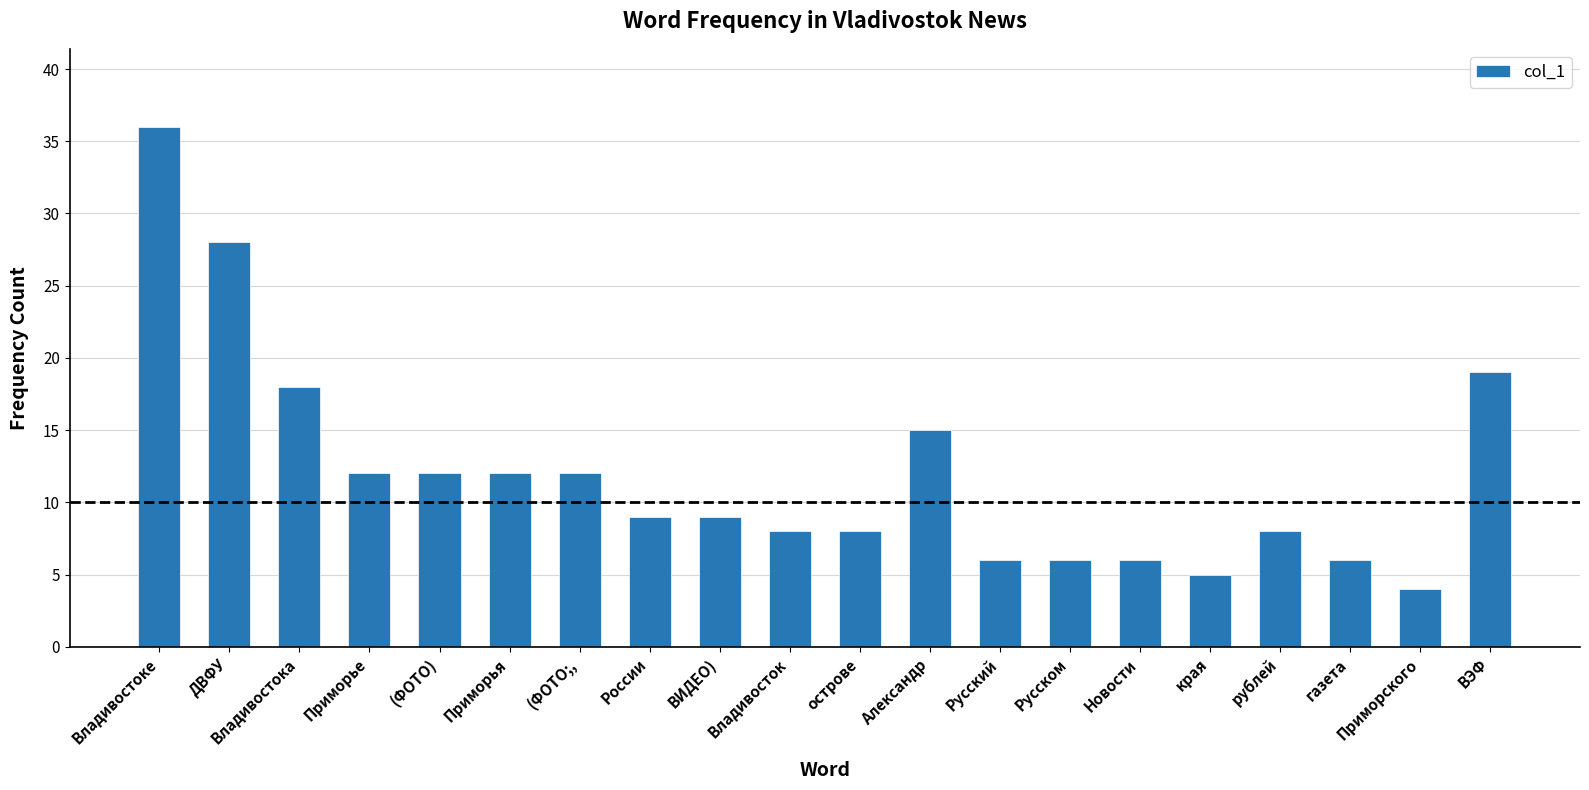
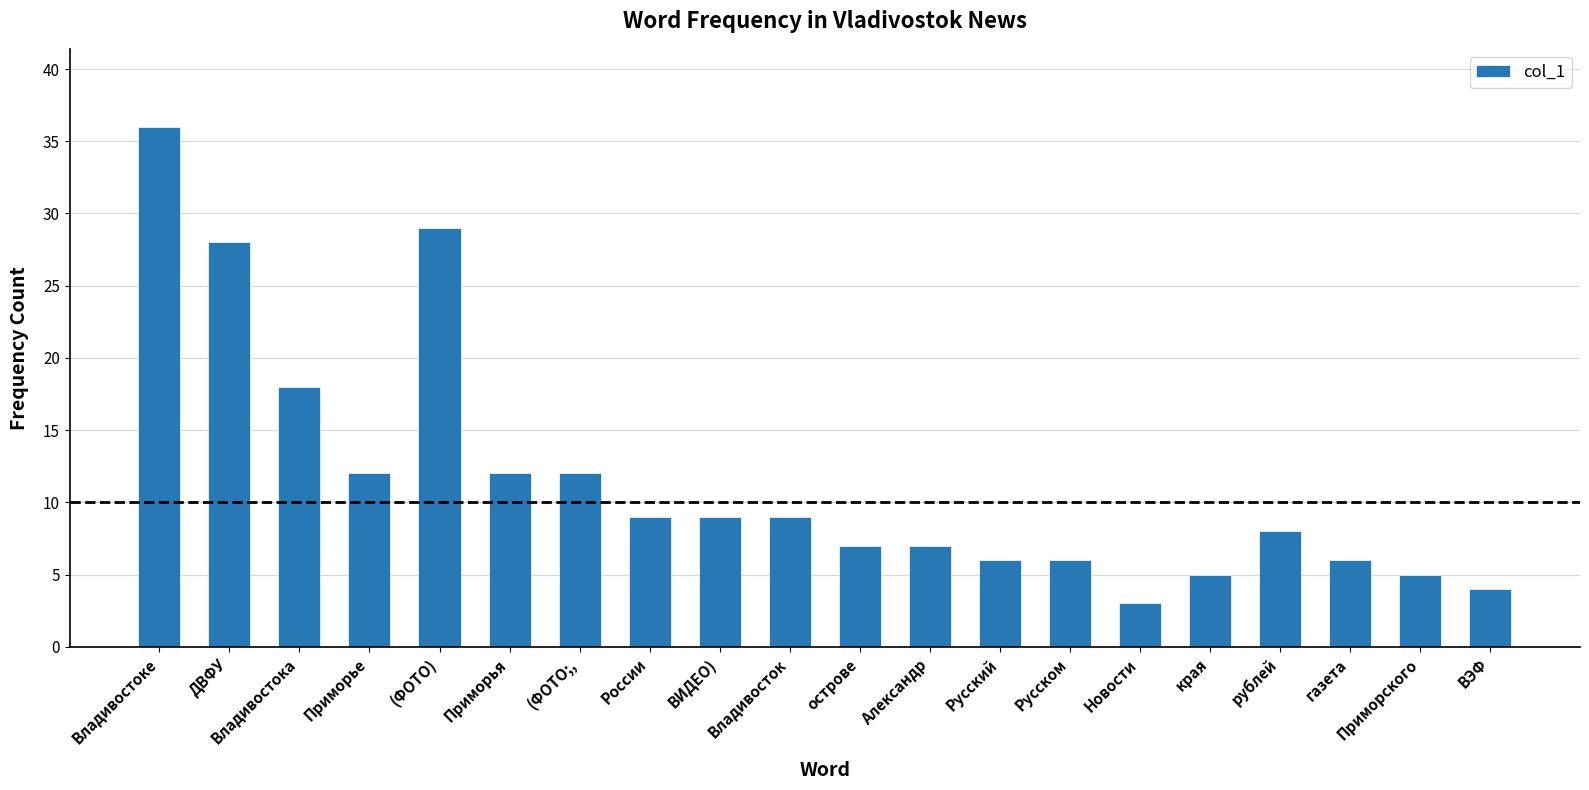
  {
    "Владивостоке": 36,
    "ДВФУ": 28,
    "Владивостока": 18,
    "Приморье": 12,
-   "(ФОТО)": 12,
+   "(ФОТО)": 29,
    "Приморья": 12,
    "(ФОТО;,": 12,
    "России": 9,
    "ВИДЕО)": 9,
-   "Владивосток": 8,
-   "острове": 8,
-   "Александр": 15,
+   "Владивосток": 9,
+   "острове": 7,
+   "Александр": 7,
    "Русский": 6,
    "Русском": 6,
-   "Новости": 6,
+   "Новости": 3,
    "края": 5,
    "рублей": 8,
    "газета": 6,
-   "Приморского": 4,
-   "ВЭФ": 19
+   "Приморского": 5,
+   "ВЭФ": 4
  }
